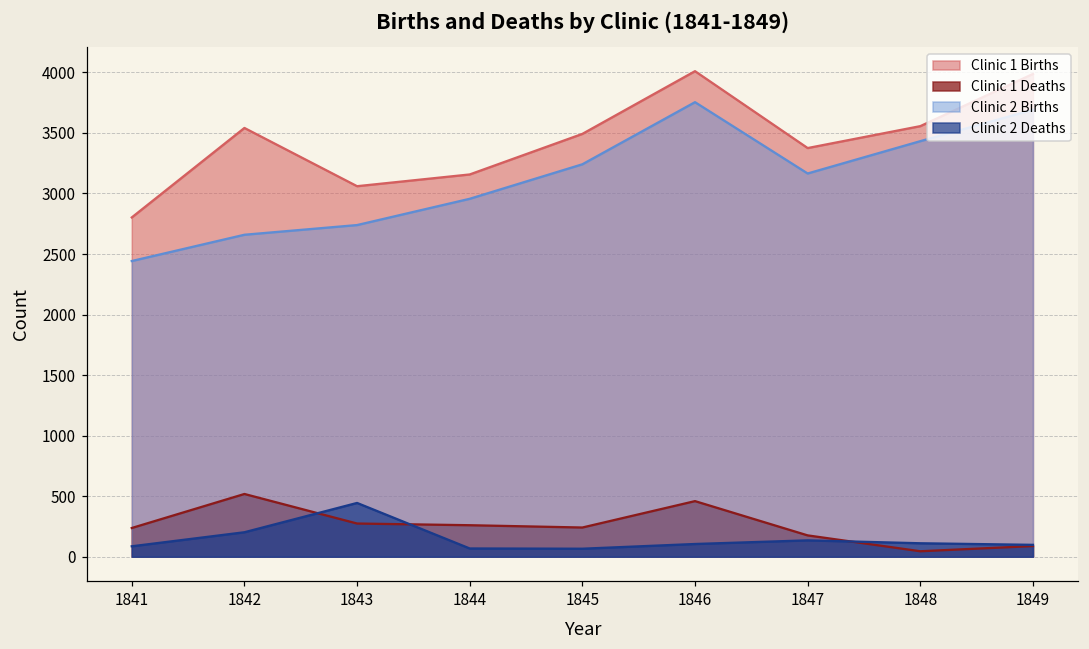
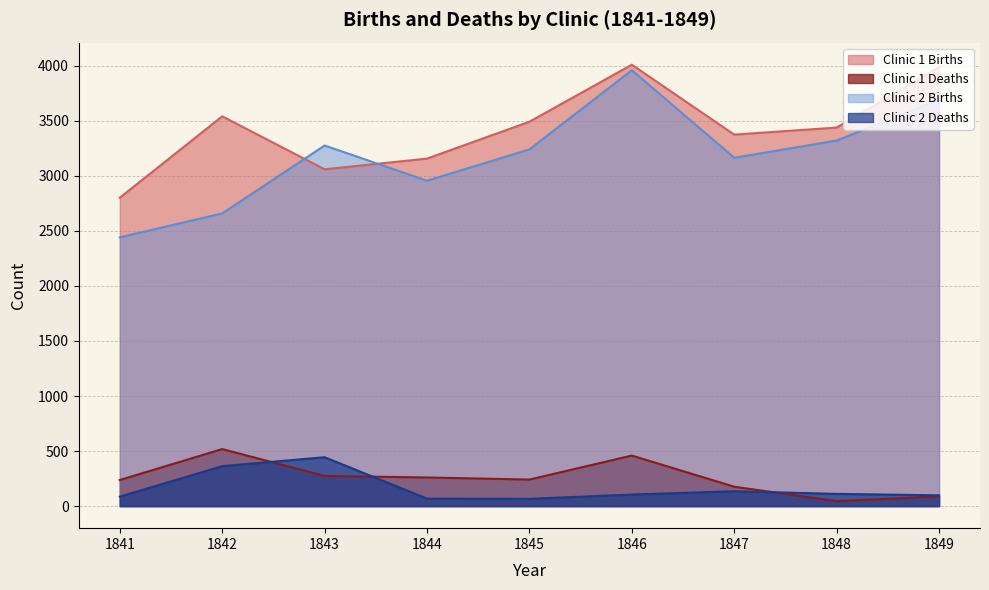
  {
    "Clinic 1 Births": {
      "1841": 2800,
      "1842": 3540,
      "1843": 3060,
      "1844": 3160,
      "1845": 3490,
      "1846": 4010,
      "1847": 3380,
-     "1848": 3560
+     "1848": 3440
    },
    "Clinic 1 Deaths": {
      "1841": 240,
      "1842": 520,
      "1843": 270,
      "1844": 260,
      "1845": 240,
      "1846": 460,
      "1847": 180,
      "1848": 50
    },
    "Clinic 2 Births": {
      "1841": 2440,
      "1842": 2660,
-     "1843": 2740,
+     "1843": 3280,
      "1844": 2960,
      "1845": 3240,
-     "1846": 3750,
+     "1846": 3960,
      "1847": 3170,
-     "1848": 3430
+     "1848": 3320
    },
    "Clinic 2 Deaths": {
      "1841": 90,
-     "1842": 200,
+     "1842": 360,
      "1843": 440,
      "1844": 70,
      "1845": 70,
      "1846": 110,
      "1847": 140,
      "1848": 110
    }
  }
